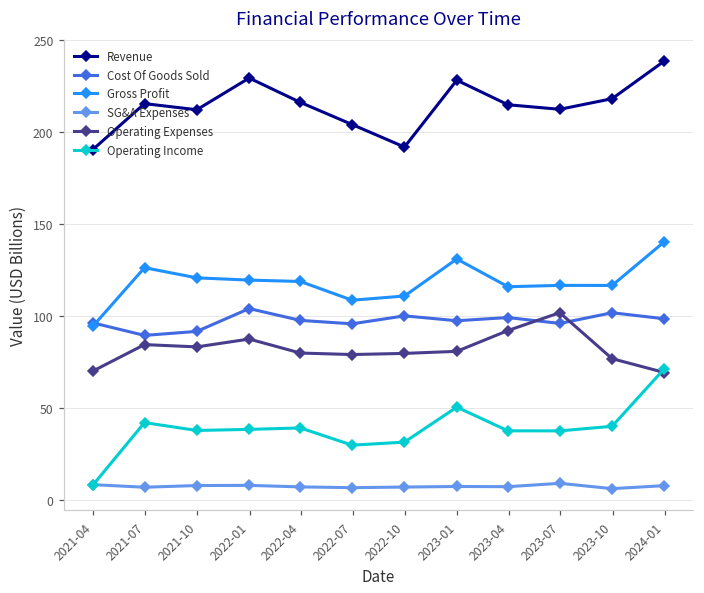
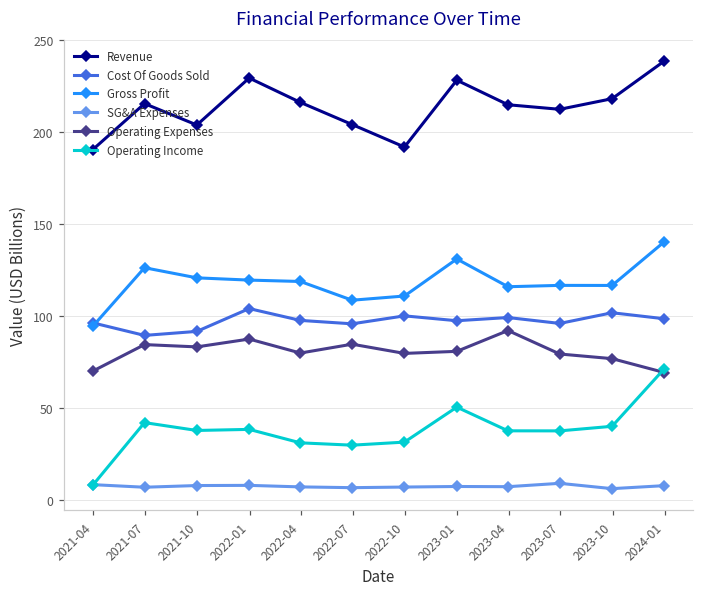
  {
    "Revenue": {
      "2021-04": 190,
      "2021-07": 215,
-     "2021-10": 212,
+     "2021-10": 204,
      "2022-01": 229,
      "2022-04": 216,
      "2022-07": 204,
      "2022-10": 192,
      "2023-01": 228,
      "2023-04": 215,
      "2023-07": 212,
      "2023-10": 218,
      "2024-01": 239
    },
    "Gross Profit": {
      "2021-04": 94,
      "2021-07": 126,
      "2021-10": 121,
      "2022-01": 119,
      "2022-04": 119,
      "2022-07": 108,
      "2022-10": 111,
      "2023-01": 131,
      "2023-04": 116,
      "2023-07": 117,
      "2023-10": 117,
      "2024-01": 140
    },
    "Operating Expenses": {
      "2021-04": 70,
      "2021-07": 84,
      "2021-10": 83,
      "2022-01": 87,
      "2022-04": 80,
-     "2022-07": 79,
+     "2022-07": 85,
      "2022-10": 80,
      "2023-01": 81,
      "2023-04": 92,
-     "2023-07": 102,
+     "2023-07": 79,
      "2023-10": 77,
      "2024-01": 69
    },
    "Operating Income": {
      "2021-07": 42,
      "2021-10": 38,
      "2022-01": 38,
-     "2022-04": 39,
+     "2022-04": 31,
      "2022-07": 30,
      "2022-10": 31,
      "2023-01": 50,
      "2023-04": 37,
      "2023-07": 37,
      "2023-10": 40,
      "2024-01": 71
    }
  }
